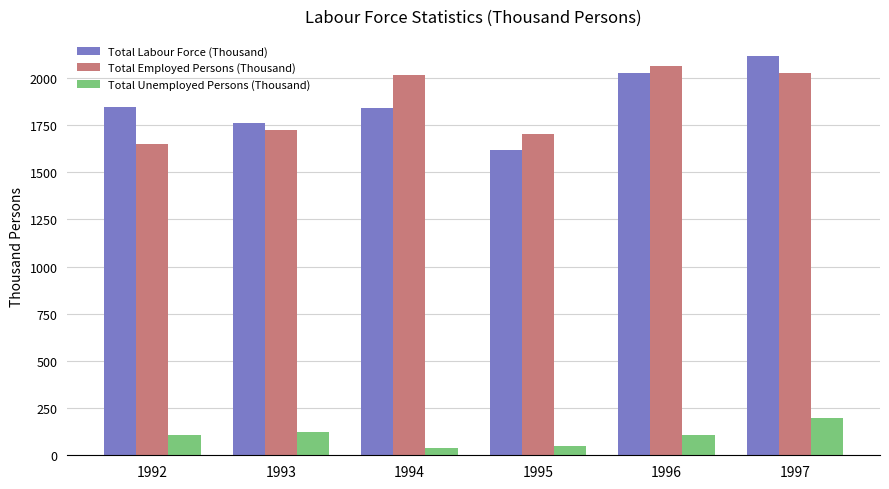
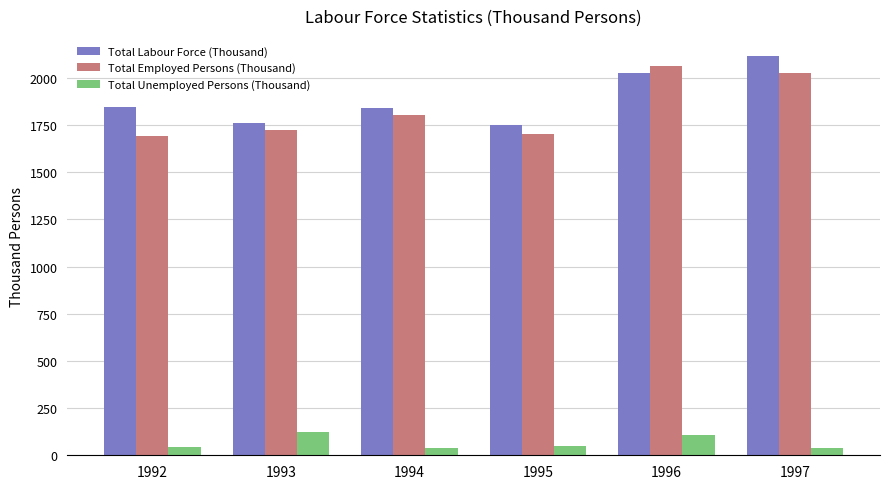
  {
    "Total Labour Force (Thousand)": {
      "1992": 1850,
      "1993": 1760,
      "1994": 1840,
-     "1995": 1620,
+     "1995": 1750,
      "1996": 2020,
      "1997": 2120
    },
    "Total Employed Persons (Thousand)": {
-     "1992": 1650,
+     "1992": 1690,
      "1993": 1720,
-     "1994": 2010,
+     "1994": 1800,
      "1995": 1700,
      "1996": 2060,
      "1997": 2020
    },
    "Total Unemployed Persons (Thousand)": {
-     "1992": 110,
+     "1992": 40,
      "1993": 130,
      "1994": 40,
      "1995": 50,
      "1996": 110,
-     "1997": 200
+     "1997": 40
    }
  }
